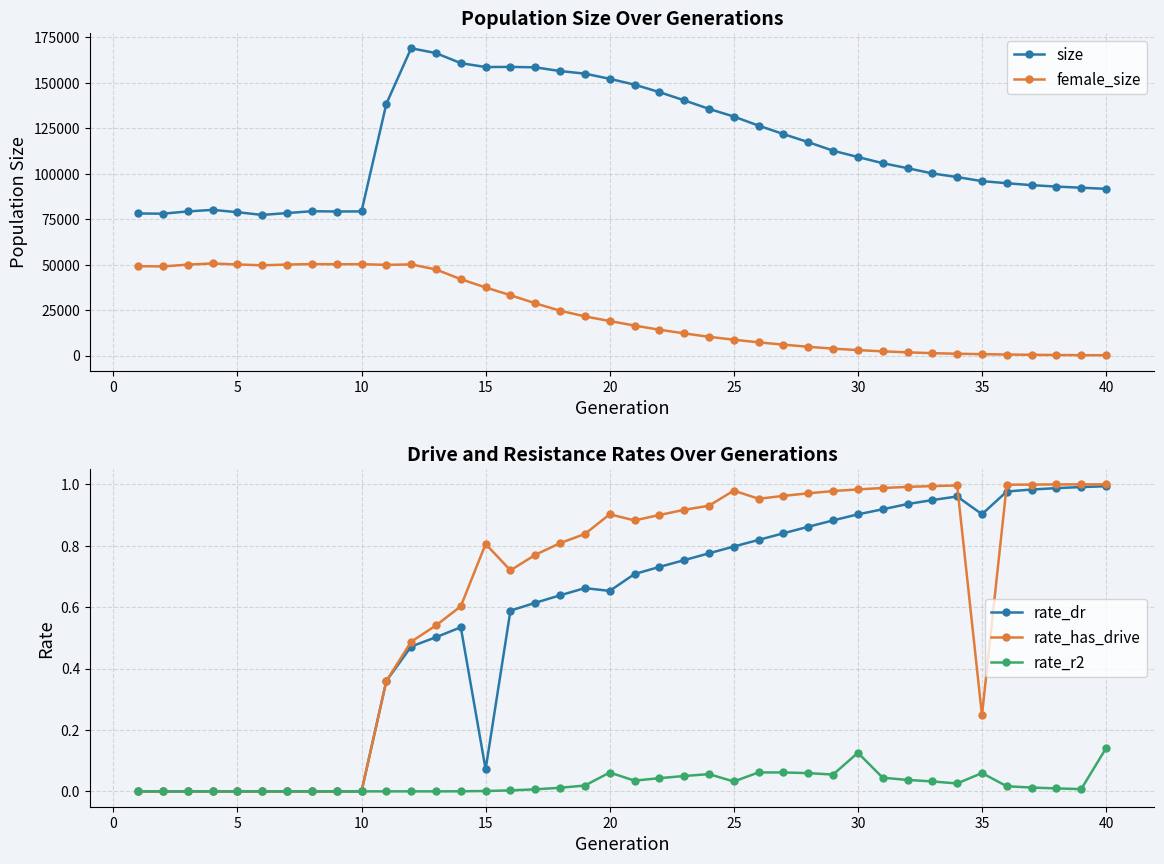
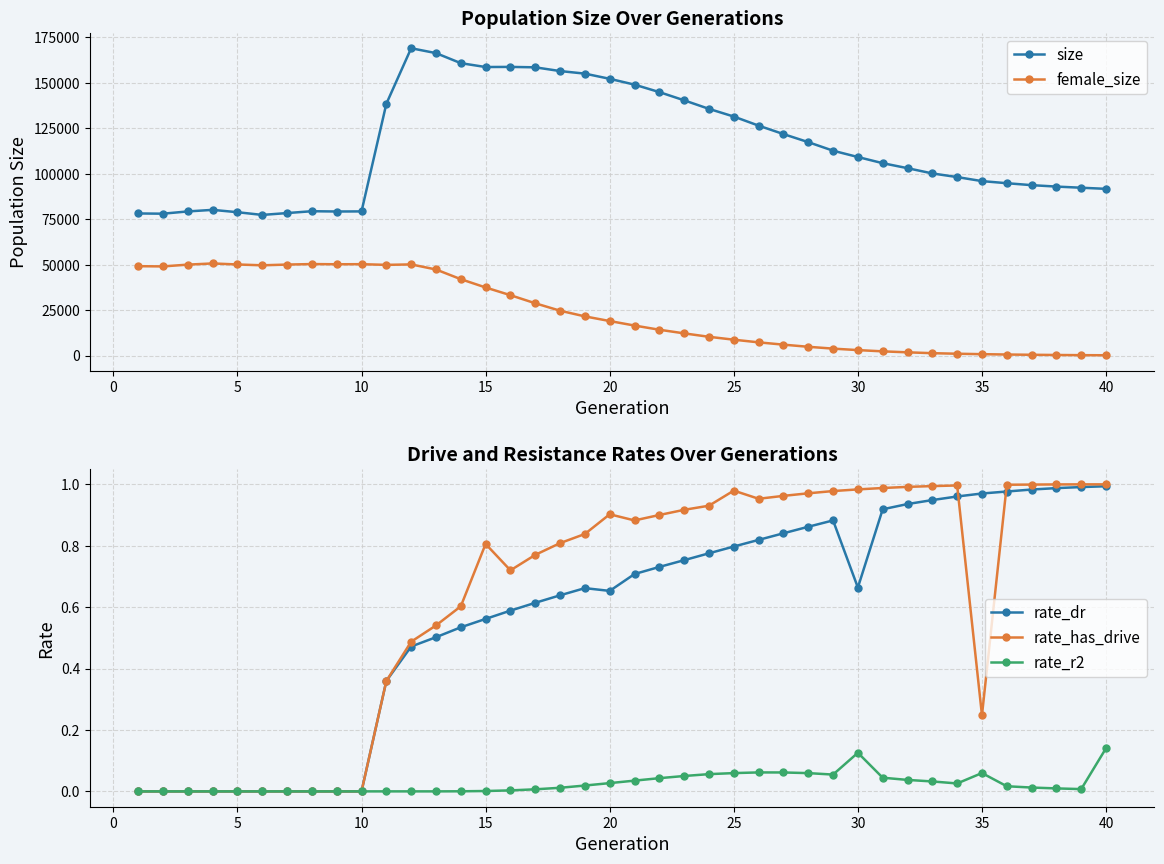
  {
    "Population Size Over Generations": {
      "size": {
        "5": 79000,
        "10": 79000,
        "15": 159000,
        "20": 152000,
        "25": 131000,
        "30": 109000,
        "35": 96000,
        "40": 92000
      },
      "female_size": {
        "5": 50000,
        "10": 50000,
        "15": 37000,
        "20": 19000,
        "25": 9000,
        "30": 3000,
        "35": 1000,
        "40": 0
      }
    },
    "Drive and Resistance Rates Over Generations": {
      "rate_dr": {
-       "15": 0.07,
+       "15": 0.56,
        "20": 0.65,
        "25": 0.80,
-       "30": 0.90,
-       "35": 0.90
+       "30": 0.66,
+       "35": 0.97
      },
      "rate_has_drive": {
        "15": 0.81,
        "20": 0.90,
        "25": 0.98,
        "30": 0.98,
        "35": 0.25
      },
      "rate_r2": {
        "15": 0.00,
-       "20": 0.06,
-       "25": 0.03,
+       "20": 0.03,
+       "25": 0.06,
        "30": 0.13,
        "35": 0.06,
        "40": 0.14
      }
    }
  }
